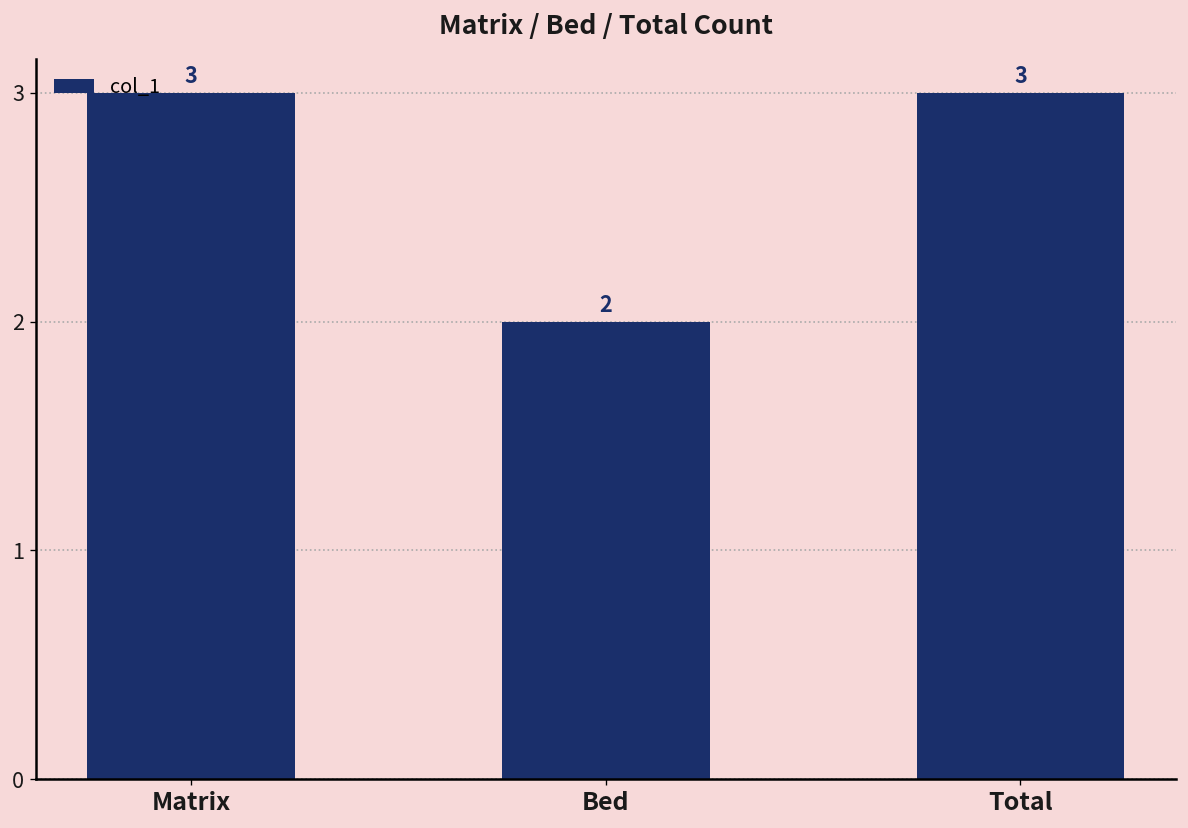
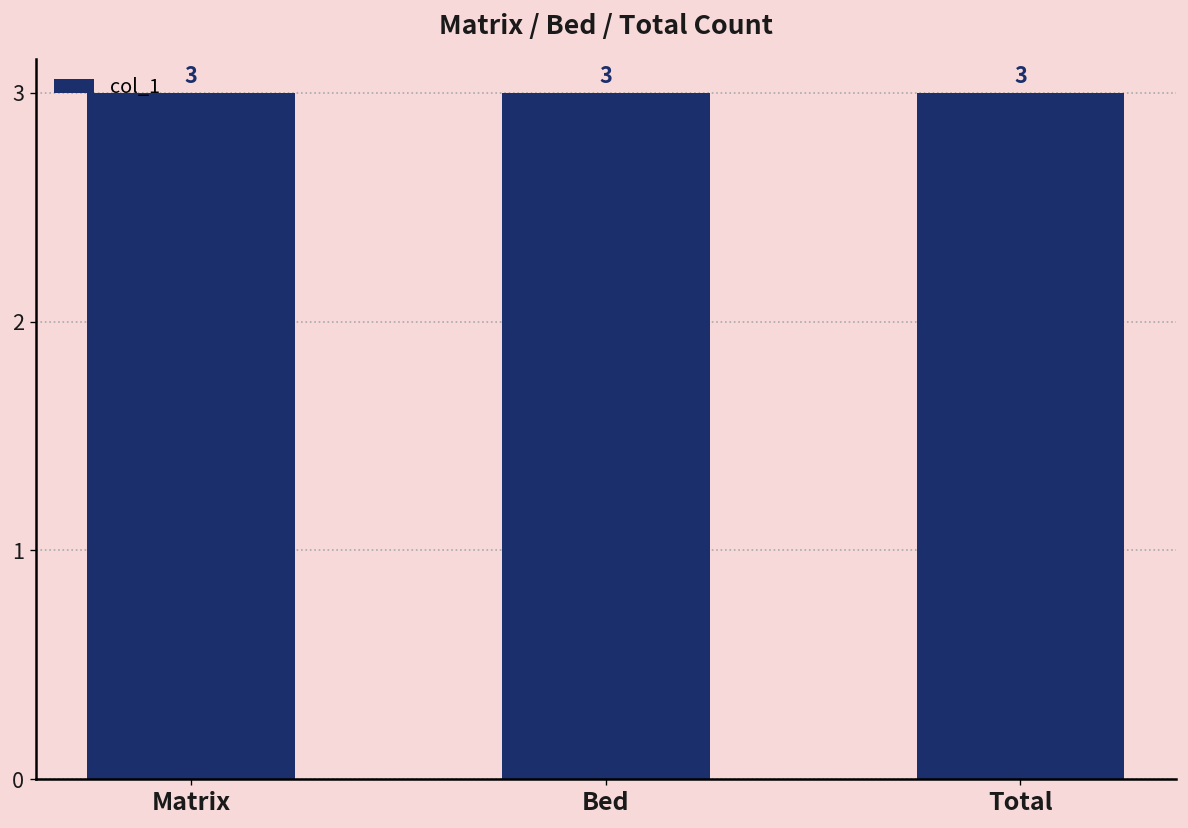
  {
    "Matrix": 3,
-   "Bed": 2,
+   "Bed": 3,
    "Total": 3
  }
